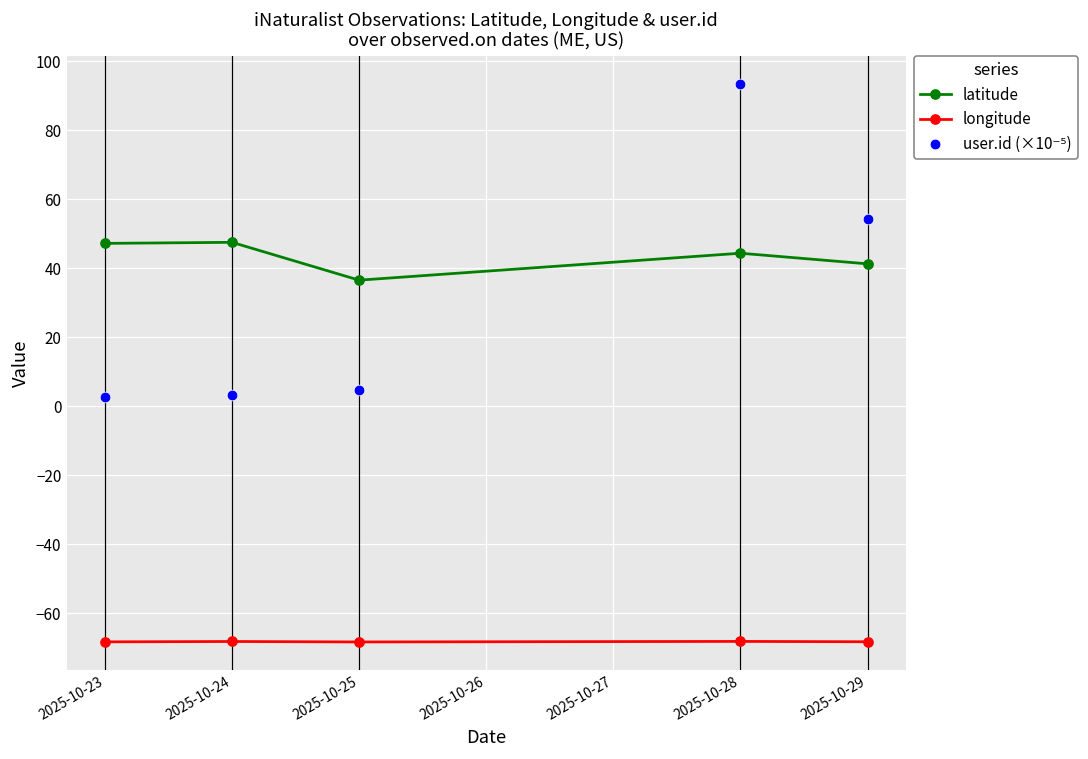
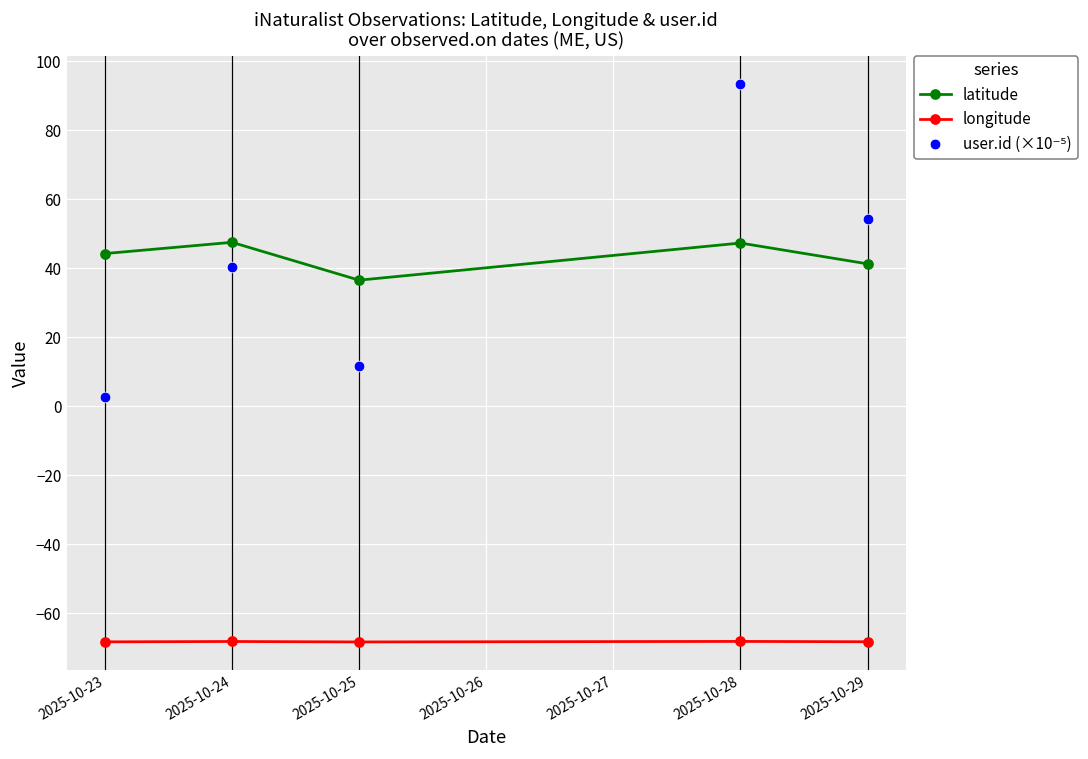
  {
    "latitude": {
-     "2025-10-23": 47,
+     "2025-10-23": 44,
      "2025-10-24": 47,
      "2025-10-25": 37,
-     "2025-10-28": 44,
+     "2025-10-28": 47,
      "2025-10-29": 41
    },
    "longitude": {
      "2025-10-23": -68,
      "2025-10-24": -68,
      "2025-10-25": -68,
      "2025-10-28": -68,
      "2025-10-29": -68
    },
    "user.id (×10⁻⁵)": {
      "2025-10-23": 3,
-     "2025-10-24": 3,
-     "2025-10-25": 5,
+     "2025-10-24": 40,
+     "2025-10-25": 12,
      "2025-10-28": 93,
      "2025-10-29": 54
    }
  }
